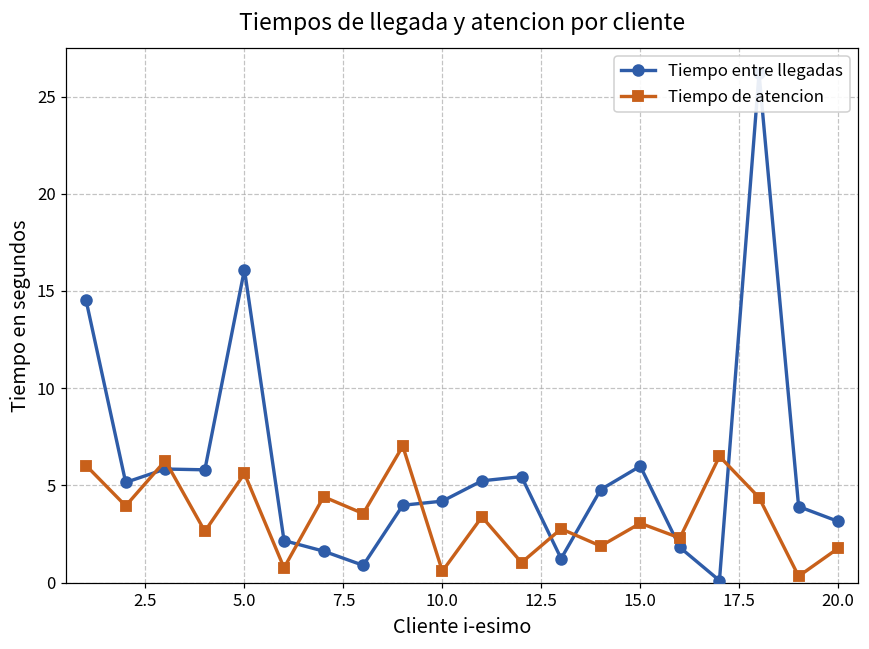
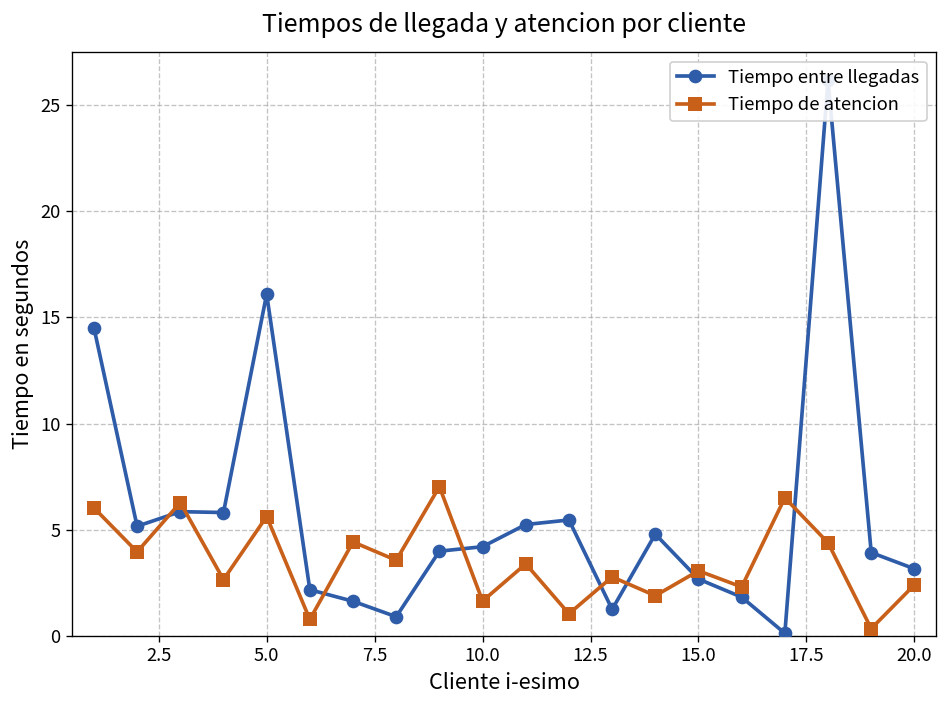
  {
    "Tiempo entre llegadas": {
      "5.0": 16.1,
      "10.0": 4.2,
-     "15.0": 6.0,
+     "15.0": 2.7,
      "20.0": 3.2
    },
    "Tiempo de atencion": {
      "5.0": 5.6,
-     "10.0": 0.6,
+     "10.0": 1.6,
      "15.0": 3.1,
-     "20.0": 1.8
+     "20.0": 2.4
    }
  }
